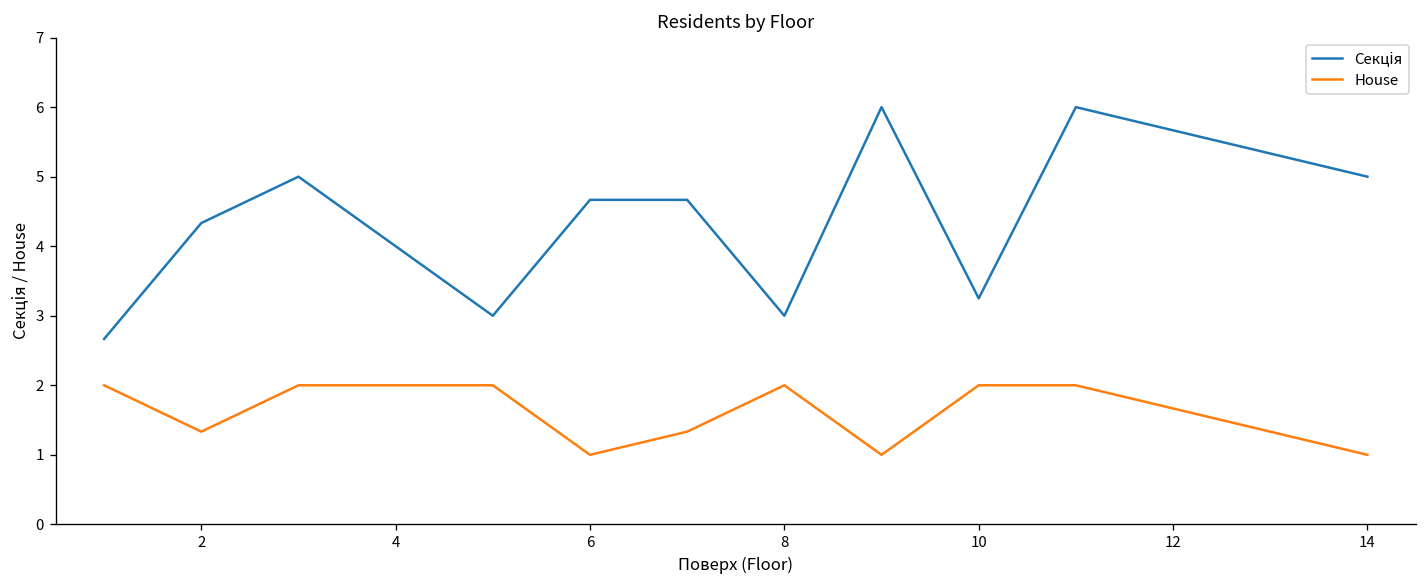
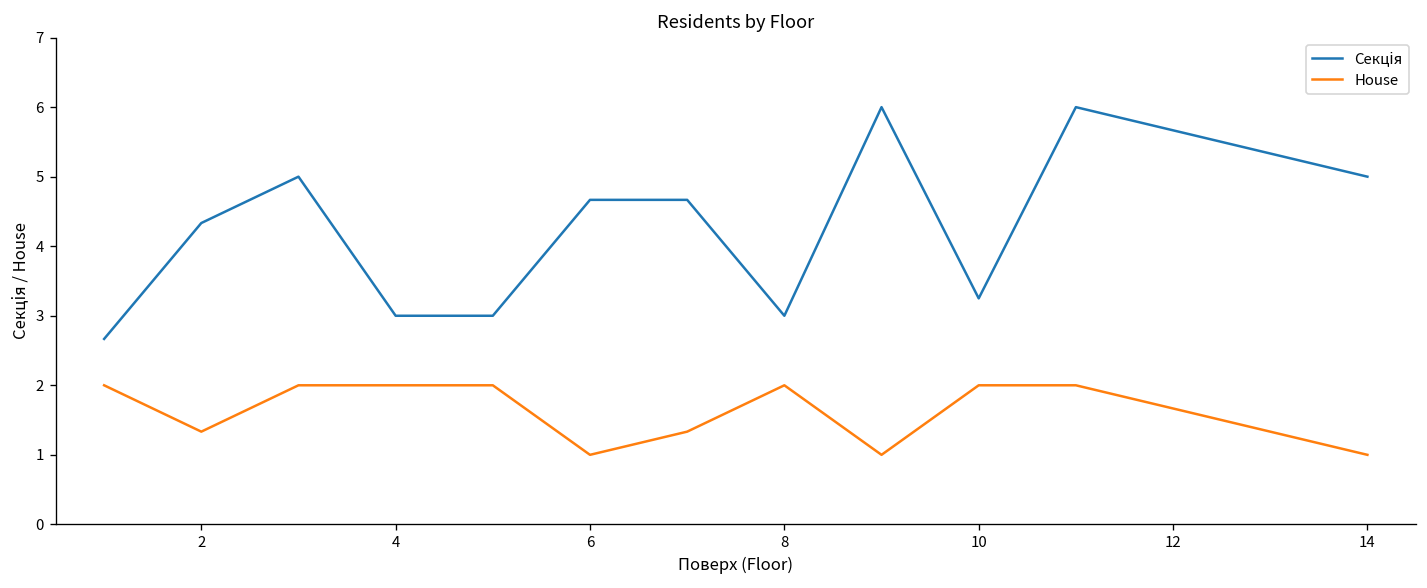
  {
    "Секція": {
      "2": 4.3,
-     "4": 4,
+     "4": 3,
      "6": 4.7,
      "8": 3,
      "10": 3.3,
      "14": 5
    },
    "House": {
      "2": 1.3,
      "4": 2,
      "6": 1,
      "8": 2,
      "10": 2,
      "14": 1
    }
  }
